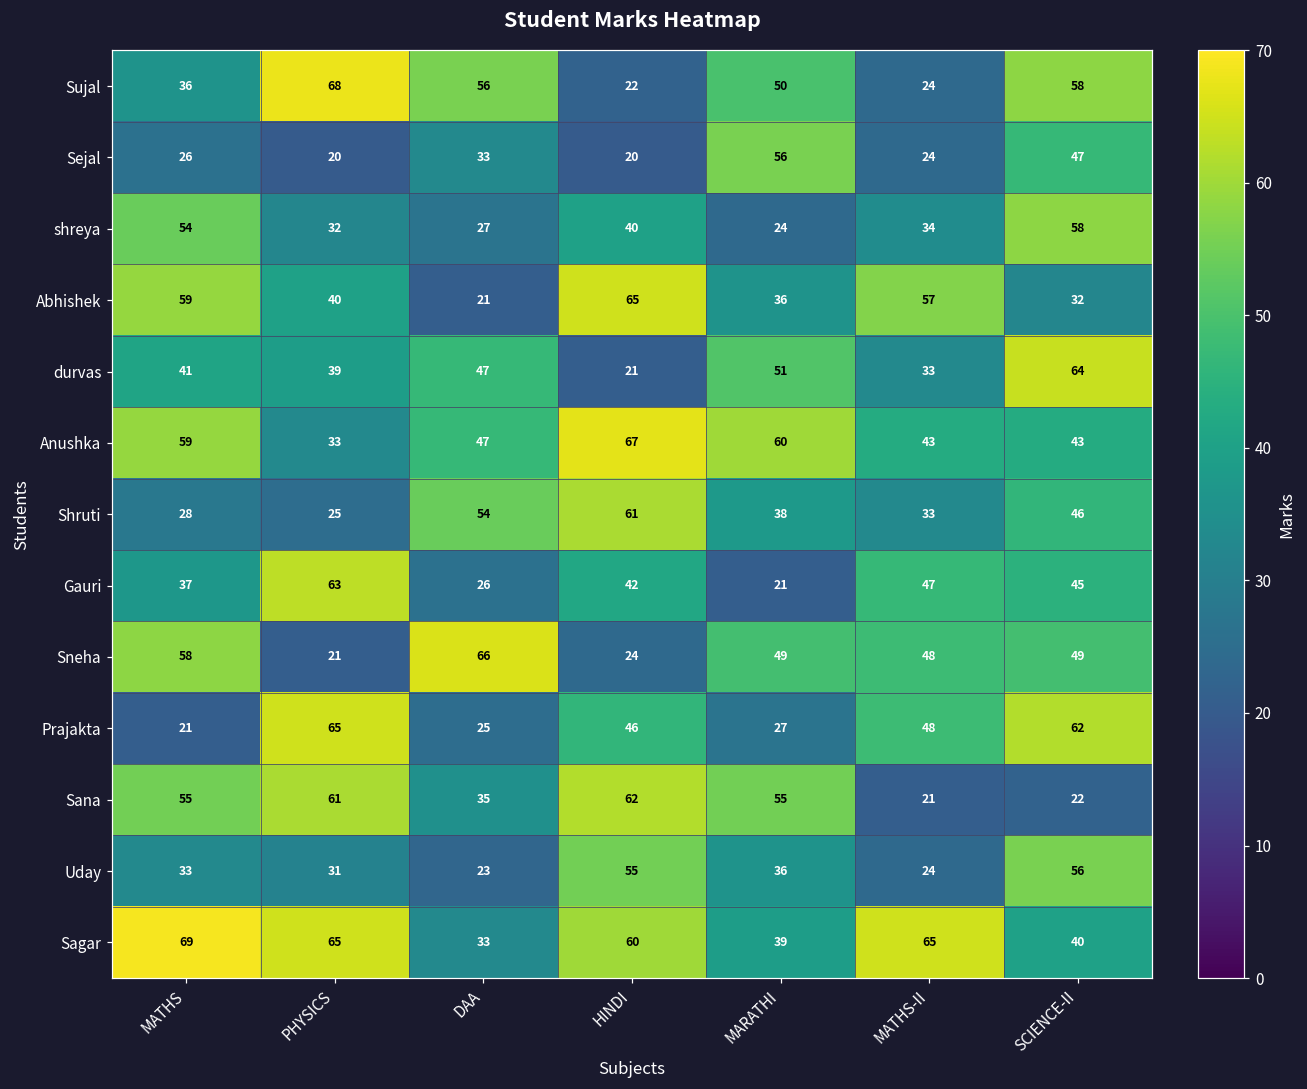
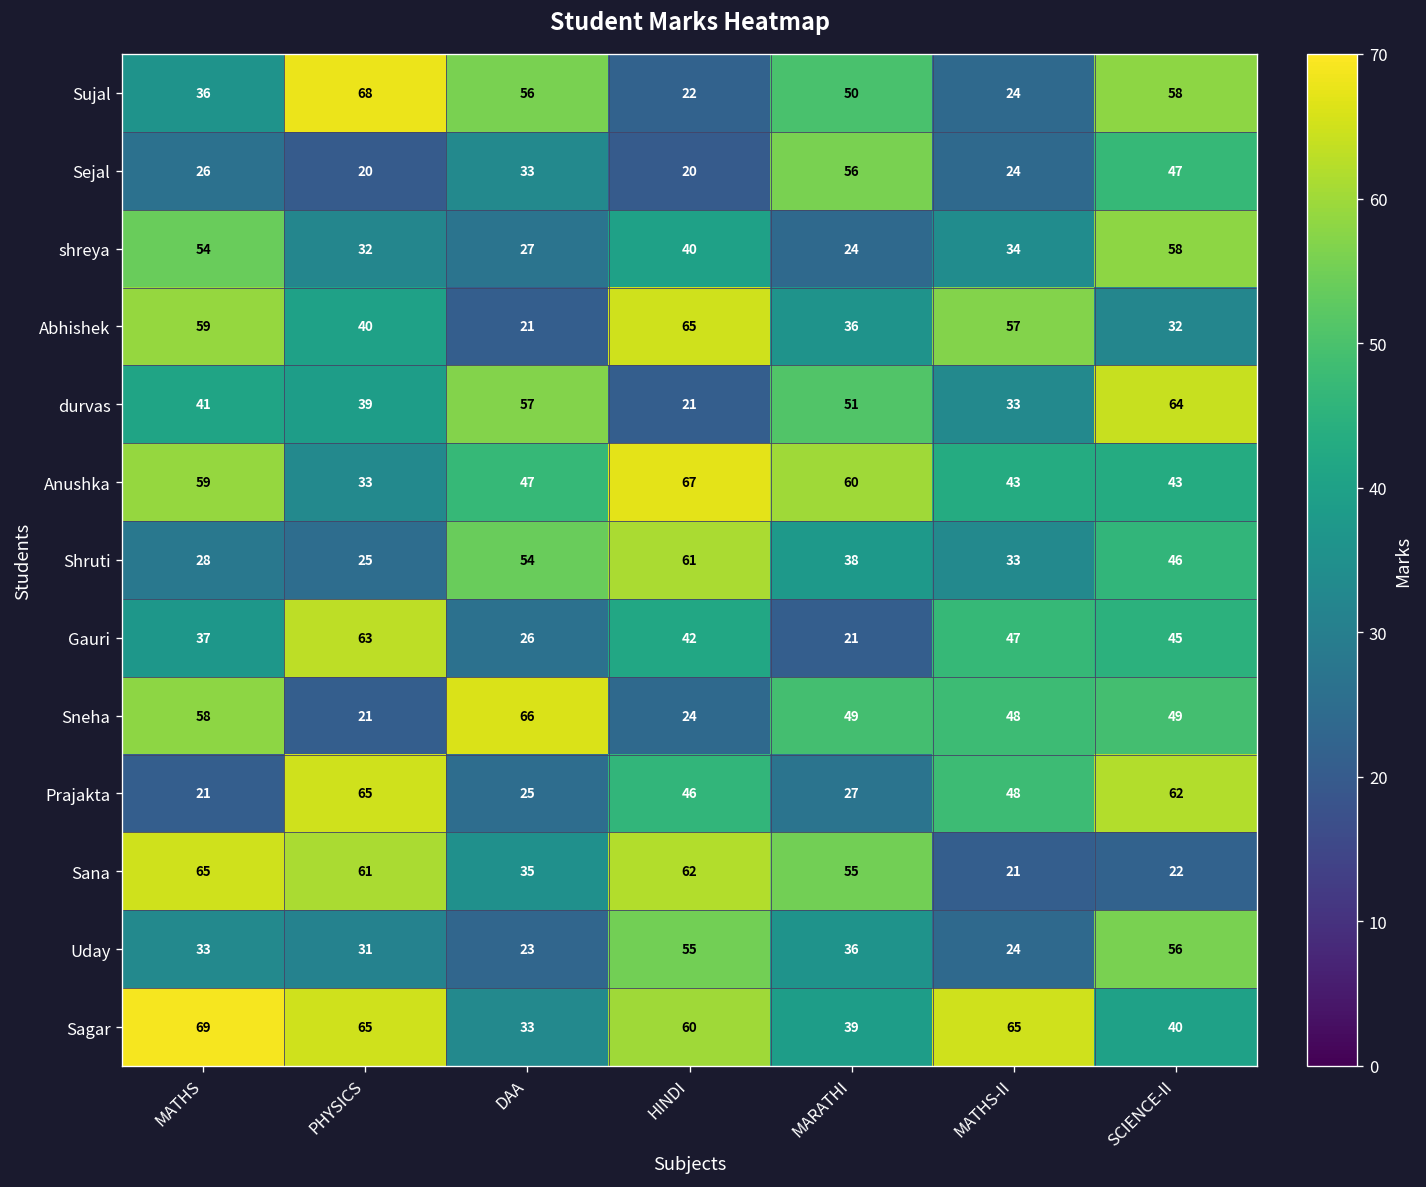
  {
    "Sujal": {
      "MATHS": 36,
      "PHYSICS": 68,
      "DAA": 56,
      "HINDI": 22,
      "MARATHI": 50,
      "MATHS-II": 24,
      "SCIENCE-II": 58
    },
    "Sejal": {
      "MATHS": 26,
      "PHYSICS": 20,
      "DAA": 33,
      "HINDI": 20,
      "MARATHI": 56,
      "MATHS-II": 24,
      "SCIENCE-II": 47
    },
    "shreya": {
      "MATHS": 54,
      "PHYSICS": 32,
      "DAA": 27,
      "HINDI": 40,
      "MARATHI": 24,
      "MATHS-II": 34,
      "SCIENCE-II": 58
    },
    "Abhishek": {
      "MATHS": 59,
      "PHYSICS": 40,
      "DAA": 21,
      "HINDI": 65,
      "MARATHI": 36,
      "MATHS-II": 57,
      "SCIENCE-II": 32
    },
    "durvas": {
      "MATHS": 41,
      "PHYSICS": 39,
-     "DAA": 47,
+     "DAA": 57,
      "HINDI": 21,
      "MARATHI": 51,
      "MATHS-II": 33,
      "SCIENCE-II": 64
    },
    "Anushka": {
      "MATHS": 59,
      "PHYSICS": 33,
      "DAA": 47,
      "HINDI": 67,
      "MARATHI": 60,
      "MATHS-II": 43,
      "SCIENCE-II": 43
    },
    "Shruti": {
      "MATHS": 28,
      "PHYSICS": 25,
      "DAA": 54,
      "HINDI": 61,
      "MARATHI": 38,
      "MATHS-II": 33,
      "SCIENCE-II": 46
    },
    "Gauri": {
      "MATHS": 37,
      "PHYSICS": 63,
      "DAA": 26,
      "HINDI": 42,
      "MARATHI": 21,
      "MATHS-II": 47,
      "SCIENCE-II": 45
    },
    "Sneha": {
      "MATHS": 58,
      "PHYSICS": 21,
      "DAA": 66,
      "HINDI": 24,
      "MARATHI": 49,
      "MATHS-II": 48,
      "SCIENCE-II": 49
    },
    "Prajakta": {
      "MATHS": 21,
      "PHYSICS": 65,
      "DAA": 25,
      "HINDI": 46,
      "MARATHI": 27,
      "MATHS-II": 48,
      "SCIENCE-II": 62
    },
    "Sana": {
-     "MATHS": 55,
+     "MATHS": 65,
      "PHYSICS": 61,
      "DAA": 35,
      "HINDI": 62,
      "MARATHI": 55,
      "MATHS-II": 21,
      "SCIENCE-II": 22
    },
    "Uday": {
      "MATHS": 33,
      "PHYSICS": 31,
      "DAA": 23,
      "HINDI": 55,
      "MARATHI": 36,
      "MATHS-II": 24,
      "SCIENCE-II": 56
    },
    "Sagar": {
      "MATHS": 69,
      "PHYSICS": 65,
      "DAA": 33,
      "HINDI": 60,
      "MARATHI": 39,
      "MATHS-II": 65,
      "SCIENCE-II": 40
    }
  }
